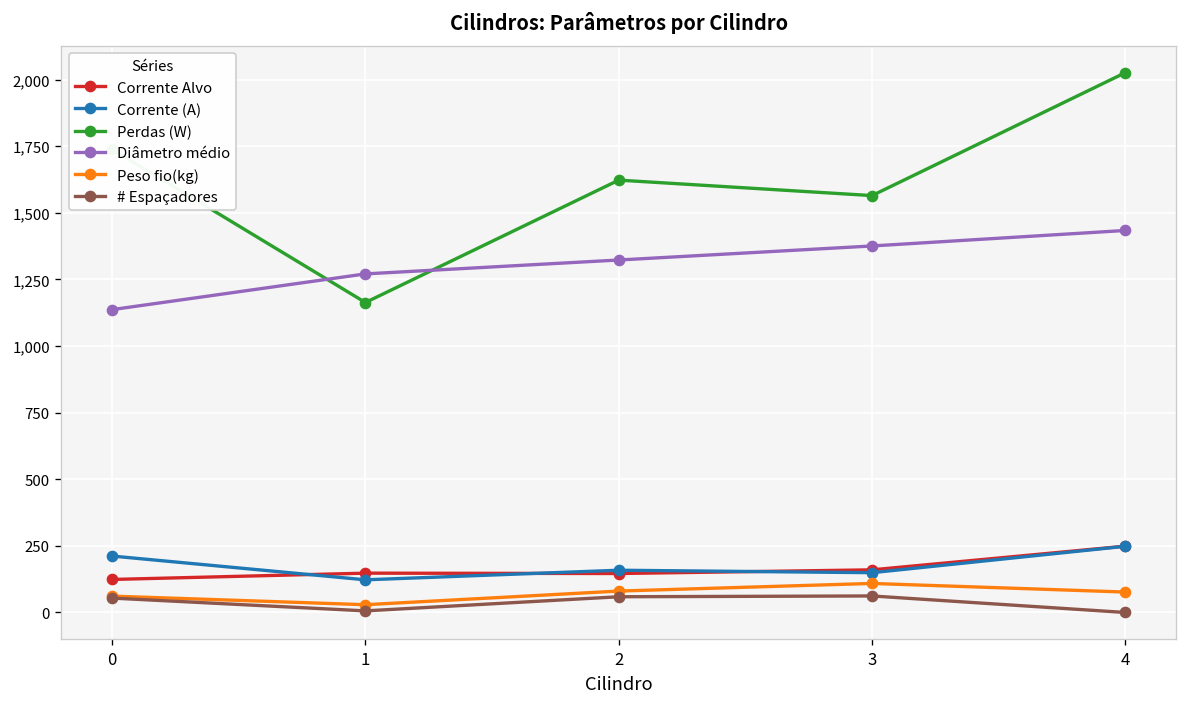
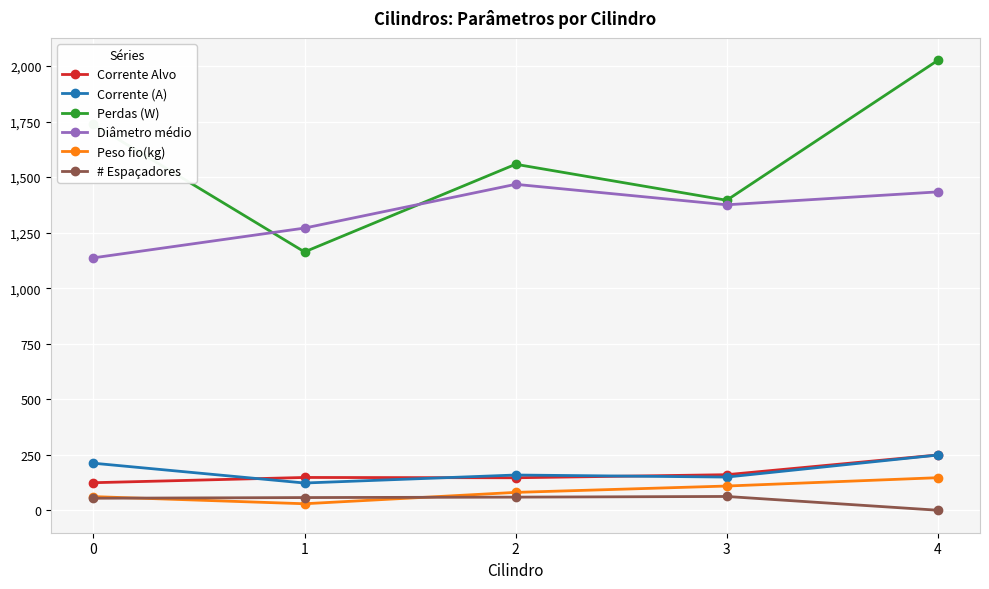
  {
    "Corrente Alvo": {
      "0": "120",
      "1": "150",
      "2": "150"
    },
    "Corrente (A)": {
      "0": "210",
      "1": "120",
      "2": "160"
    },
    "Perdas (W)": {
      "1": "1,160",
-     "2": "1,620",
-     "3": "1,560",
+     "2": "1,560",
+     "3": "1,400",
      "4": "2,030"
    },
    "Diâmetro médio": {
      "0": "1,140",
      "1": "1,270",
-     "2": "1,320",
+     "2": "1,470",
      "3": "1,380",
      "4": "1,430"
    },
    "Peso fio(kg)": {
      "1": "30",
      "2": "80",
      "3": "110",
-     "4": "80"
+     "4": "150"
    },
    "# Espaçadores": {
-     "1": "10",
+     "1": "60",
      "2": "60",
      "3": "60",
      "4": "0"
    }
  }
